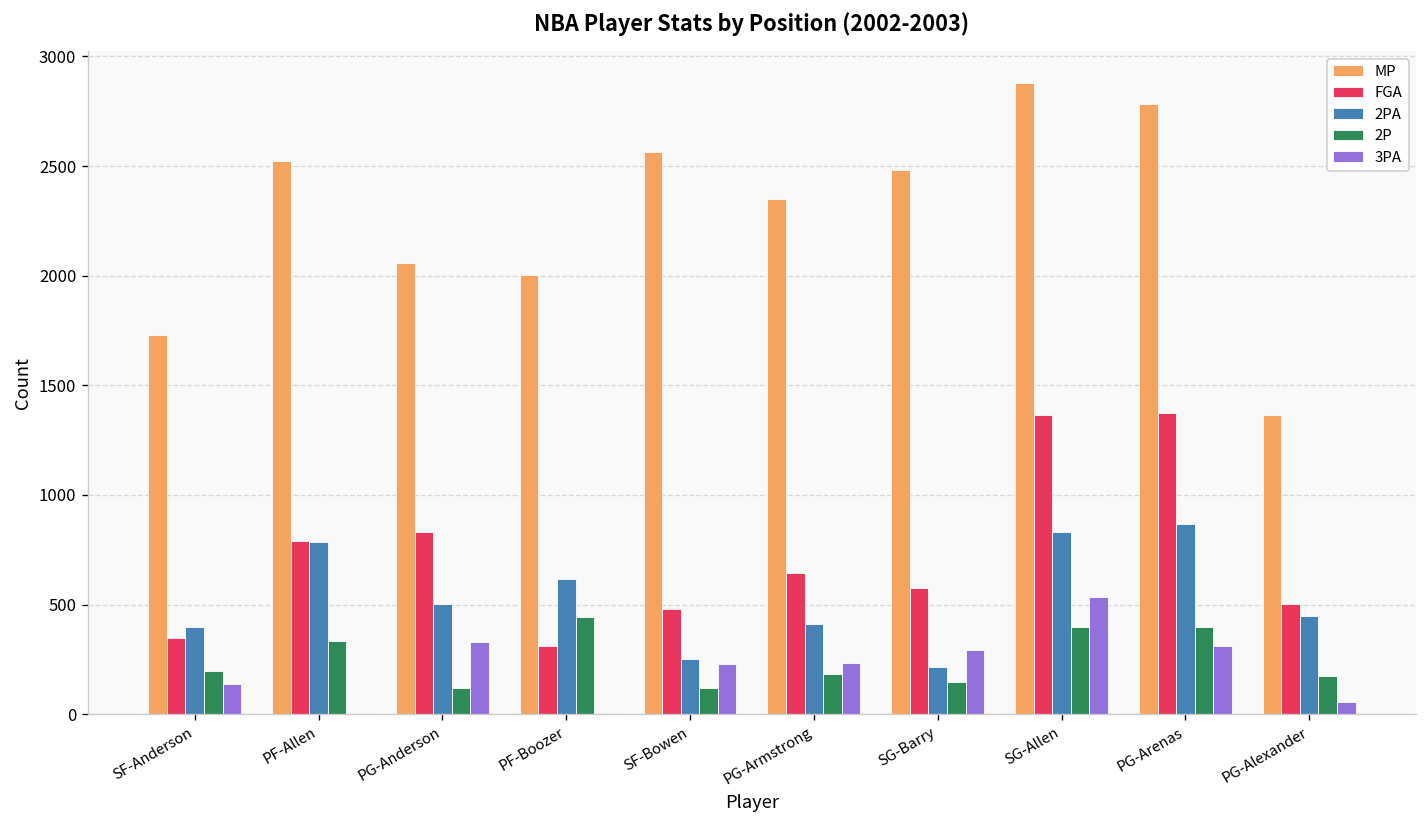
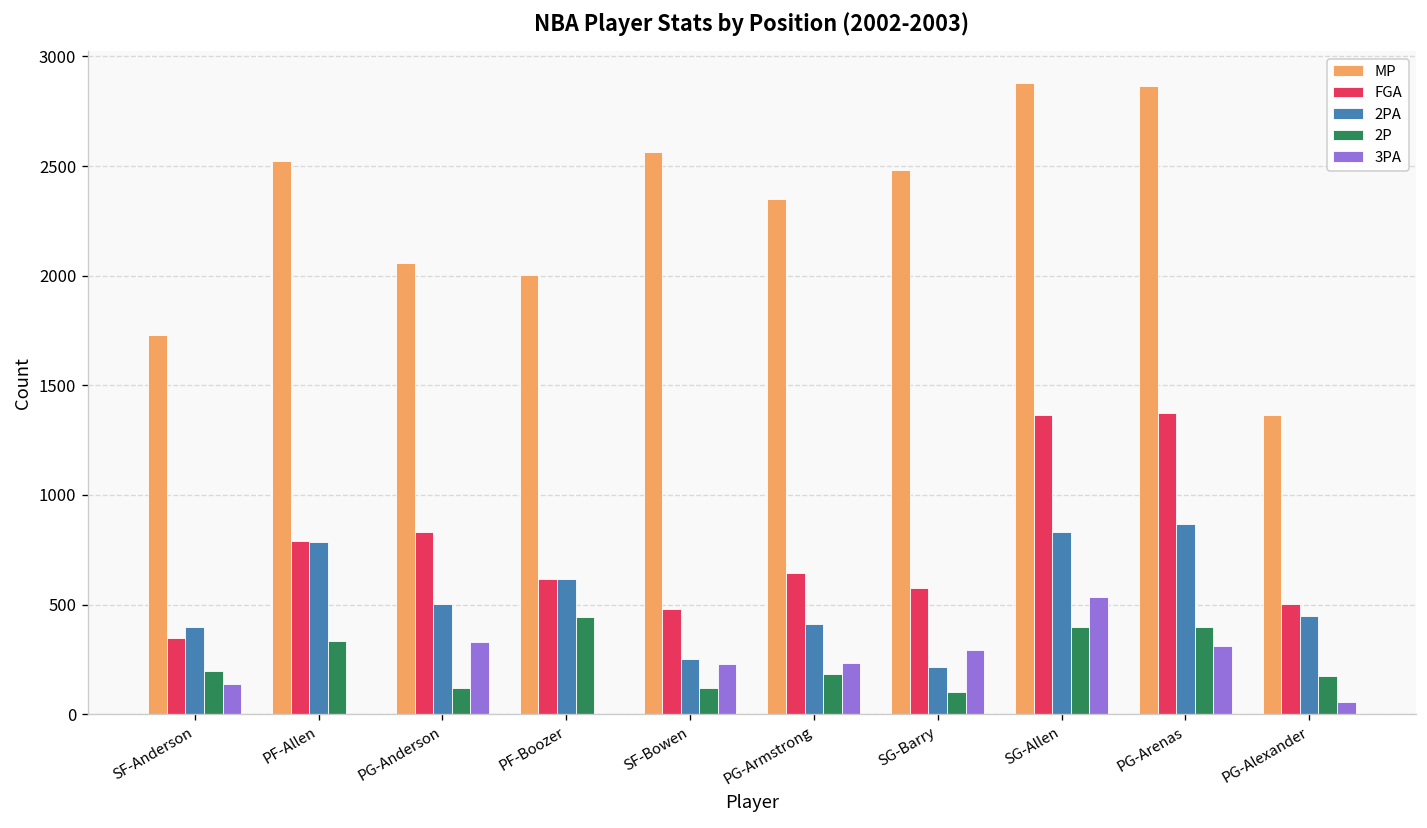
  {
    "MP": {
      "SF-Anderson": 1730,
      "PF-Allen": 2520,
      "PG-Anderson": 2060,
      "PF-Boozer": 2000,
      "SF-Bowen": 2570,
      "PG-Armstrong": 2350,
      "SG-Barry": 2480,
      "SG-Allen": 2880,
-     "PG-Arenas": 2780,
+     "PG-Arenas": 2870,
      "PG-Alexander": 1360
    },
    "FGA": {
      "SF-Anderson": 350,
      "PF-Allen": 790,
      "PG-Anderson": 830,
-     "PF-Boozer": 310,
+     "PF-Boozer": 620,
      "SF-Bowen": 480,
      "PG-Armstrong": 640,
      "SG-Barry": 580,
      "SG-Allen": 1360,
      "PG-Arenas": 1370,
      "PG-Alexander": 510
    },
    "2PA": {
      "SF-Anderson": 400,
      "PF-Allen": 790,
      "PG-Anderson": 500,
      "PF-Boozer": 620,
      "SF-Bowen": 250,
      "PG-Armstrong": 410,
      "SG-Barry": 220,
      "SG-Allen": 830,
      "PG-Arenas": 870,
      "PG-Alexander": 450
    },
    "2P": {
      "SF-Anderson": 200,
      "PF-Allen": 340,
      "PG-Anderson": 120,
      "PF-Boozer": 440,
      "SF-Bowen": 120,
      "PG-Armstrong": 190,
-     "SG-Barry": 150,
+     "SG-Barry": 100,
      "SG-Allen": 400,
      "PG-Arenas": 400,
      "PG-Alexander": 170
    },
    "3PA": {
      "SF-Anderson": 140,
      "PG-Anderson": 330,
      "SF-Bowen": 230,
      "PG-Armstrong": 230,
      "SG-Barry": 290,
      "SG-Allen": 530,
      "PG-Arenas": 310,
      "PG-Alexander": 60
    }
  }
